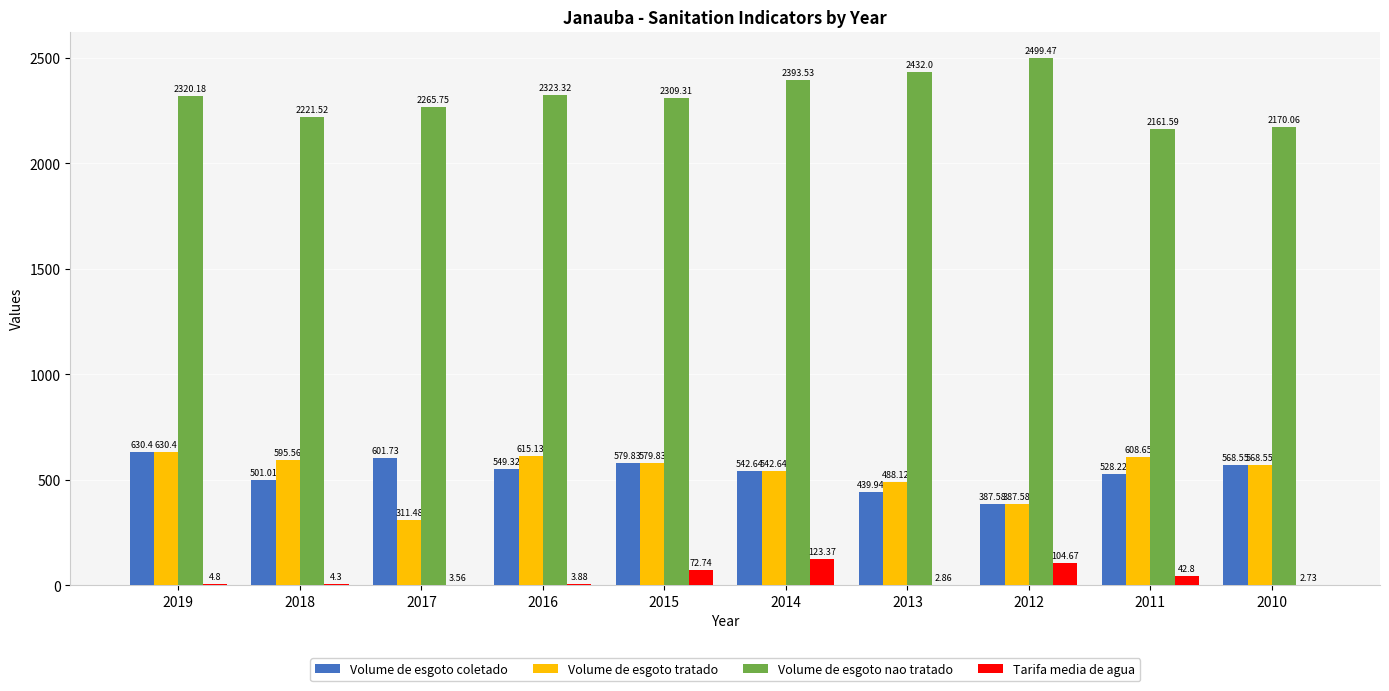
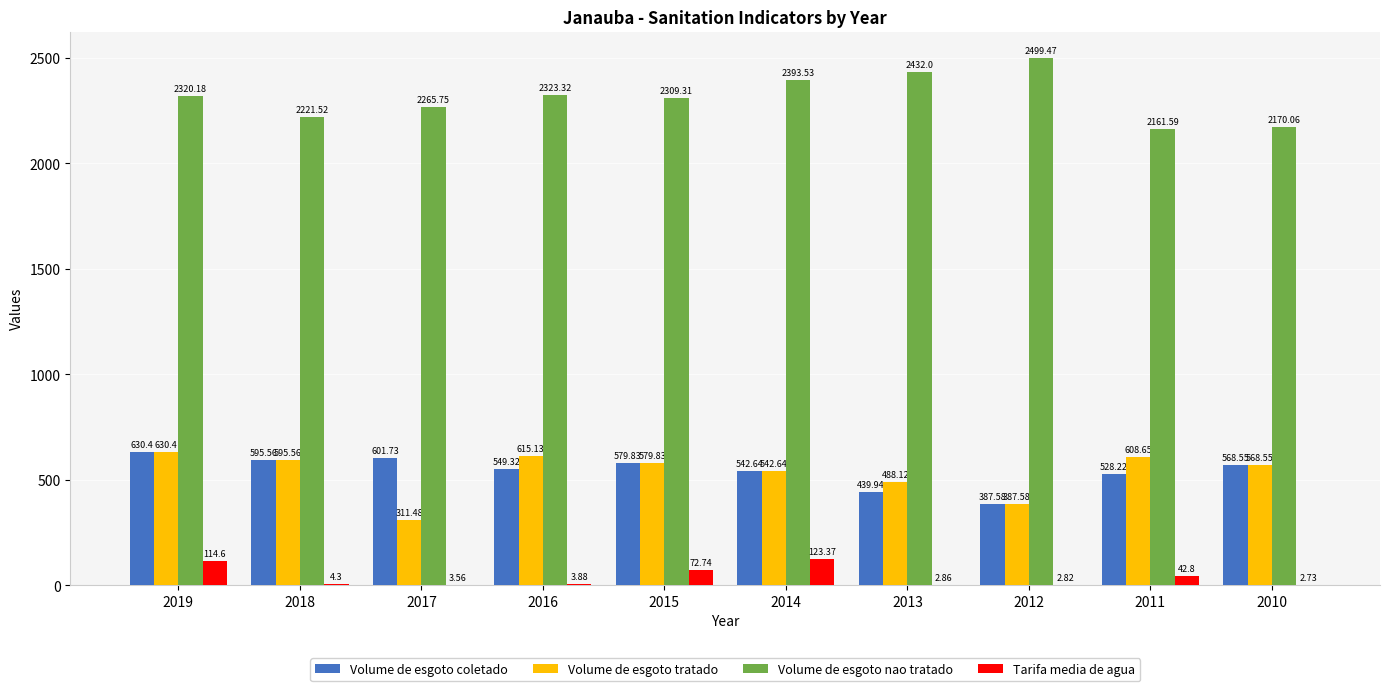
  {
    "Volume de esgoto coletado": {
      "2019": 630.4,
-     "2018": 501.01,
+     "2018": 595.56,
      "2017": 601.73,
      "2016": 549.32,
      "2015": 579.83,
      "2014": 542.64,
      "2013": 439.94,
      "2012": 387.58,
      "2011": 528.22,
      "2010": 568.55
    },
    "Volume de esgoto tratado": {
      "2019": 630.4,
      "2018": 595.56,
      "2017": 311.48,
      "2016": 615.13,
      "2015": 579.83,
      "2014": 542.64,
      "2013": 488.12,
      "2012": 387.58,
      "2011": 608.65,
      "2010": 568.55
    },
    "Volume de esgoto nao tratado": {
      "2019": 2320.18,
      "2018": 2221.52,
      "2017": 2265.75,
      "2016": 2323.32,
      "2015": 2309.31,
      "2014": 2393.53,
      "2013": 2432.0,
      "2012": 2499.47,
      "2011": 2161.59,
      "2010": 2170.06
    },
    "Tarifa media de agua": {
-     "2019": 4.8,
+     "2019": 114.6,
      "2018": 4.3,
      "2017": 3.56,
      "2016": 3.88,
      "2015": 72.74,
      "2014": 123.37,
      "2013": 2.86,
-     "2012": 104.67,
+     "2012": 2.82,
      "2011": 42.8,
      "2010": 2.73
    }
  }
